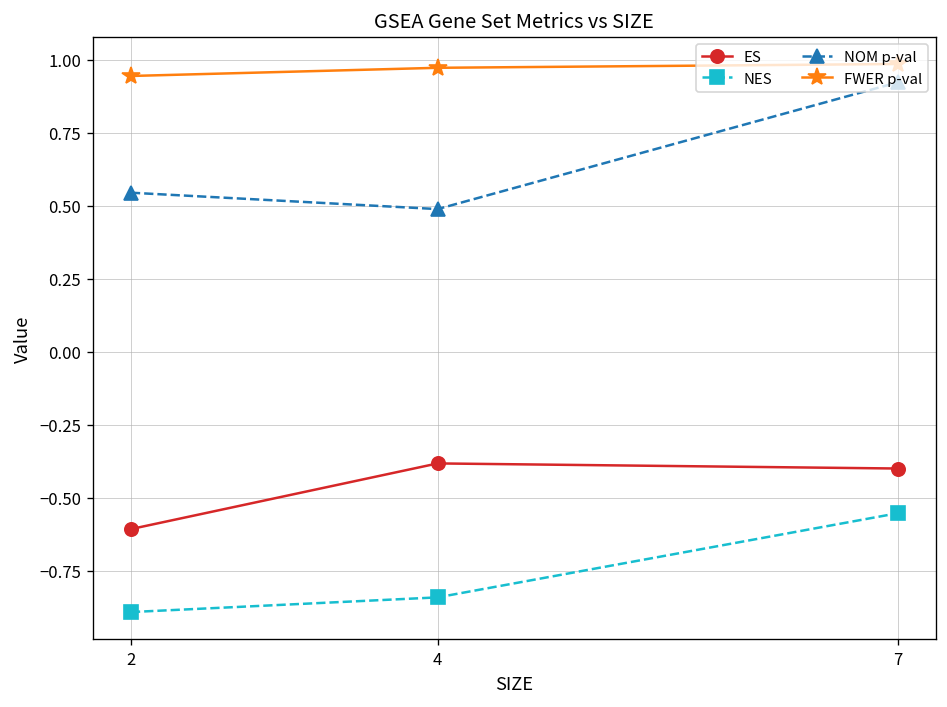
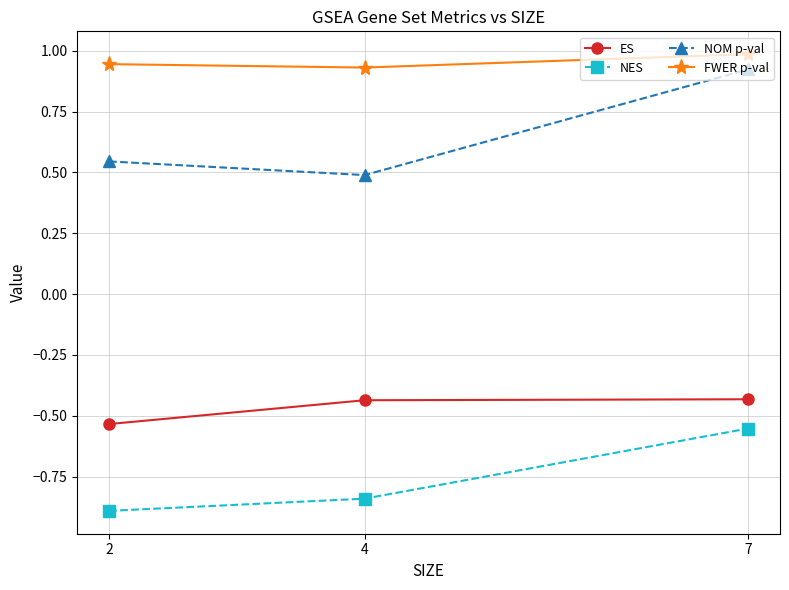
  {
    "ES": {
-     "2": -0.61,
-     "4": -0.38,
-     "7": -0.40
+     "2": -0.53,
+     "4": -0.44,
+     "7": -0.43
    },
    "NES": {
      "2": -0.89,
      "4": -0.84,
      "7": -0.55
    },
    "NOM p-val": {
      "2": 0.55,
      "4": 0.49
    },
    "FWER p-val": {
      "2": 0.95,
-     "4": 0.97
+     "4": 0.93
    }
  }
